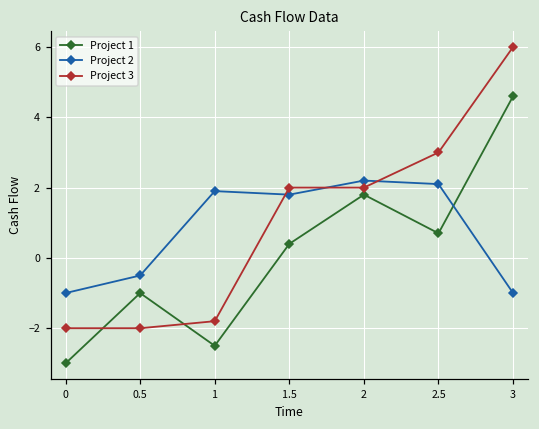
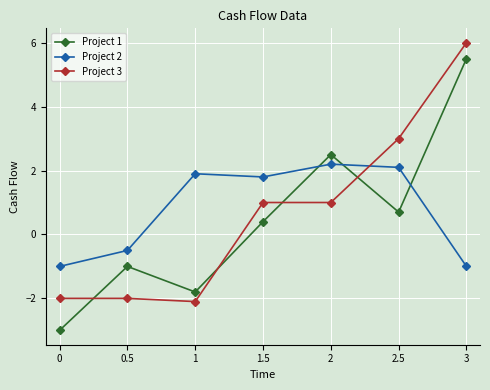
  {
    "Project 1": {
      "0": -3.0,
      "0.5": -1.0,
-     "1": -2.5,
+     "1": -1.8,
      "1.5": 0.4,
-     "2": 1.8,
+     "2": 2.5,
      "2.5": 0.7,
-     "3": 4.6
+     "3": 5.5
    },
    "Project 2": {
      "0": -1.0,
      "0.5": -0.5,
      "1": 1.9,
      "1.5": 1.8,
      "2": 2.2,
      "2.5": 2.1,
      "3": -1.0
    },
    "Project 3": {
      "0": -2.0,
      "0.5": -2.0,
-     "1": -1.8,
-     "1.5": 2,
-     "2": 2,
+     "1": -2.1,
+     "1.5": 1,
+     "2": 1,
      "2.5": 3.0,
      "3": 6.0
    }
  }
